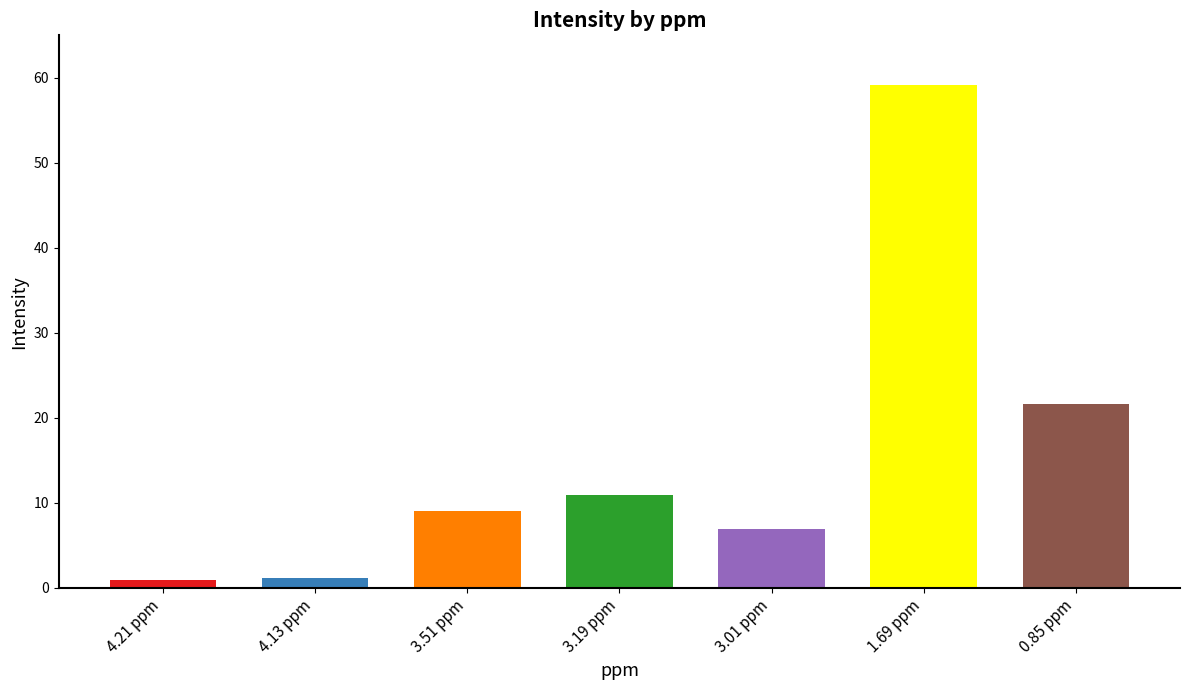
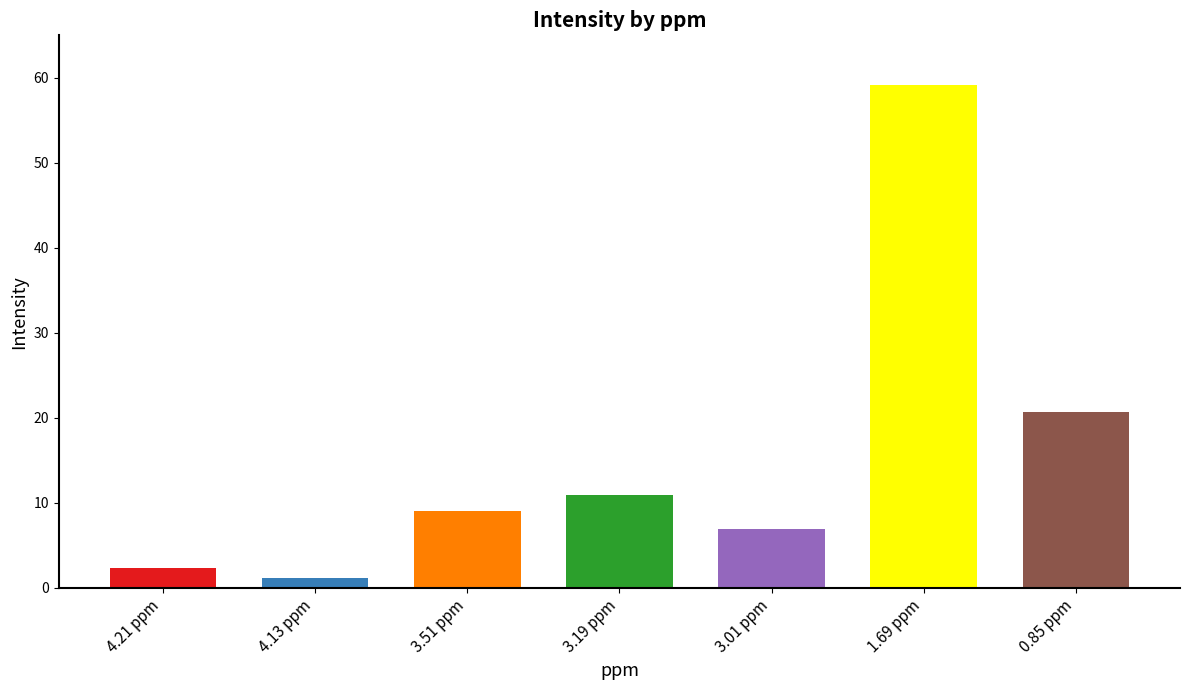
  {
-   "4.21 ppm": 1,
+   "4.21 ppm": 2,
    "4.13 ppm": 1,
    "3.51 ppm": 9,
    "3.19 ppm": 11,
    "3.01 ppm": 7,
    "1.69 ppm": 59,
-   "0.85 ppm": 22
+   "0.85 ppm": 21
  }
